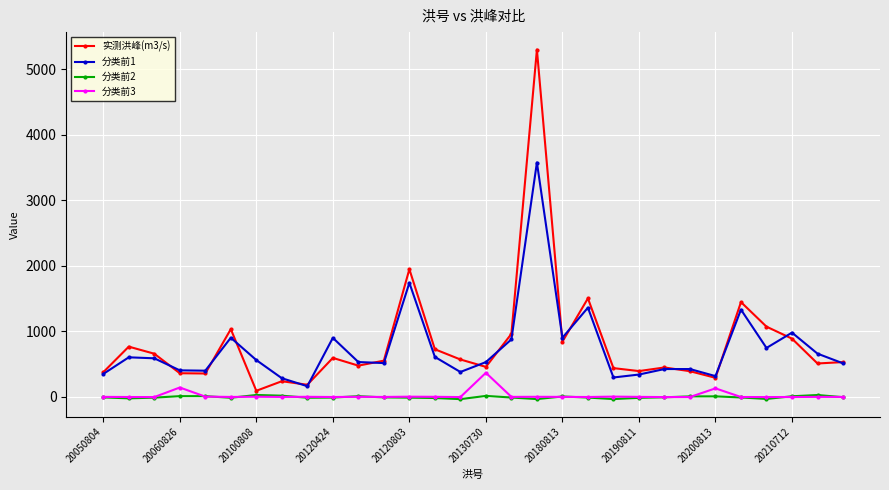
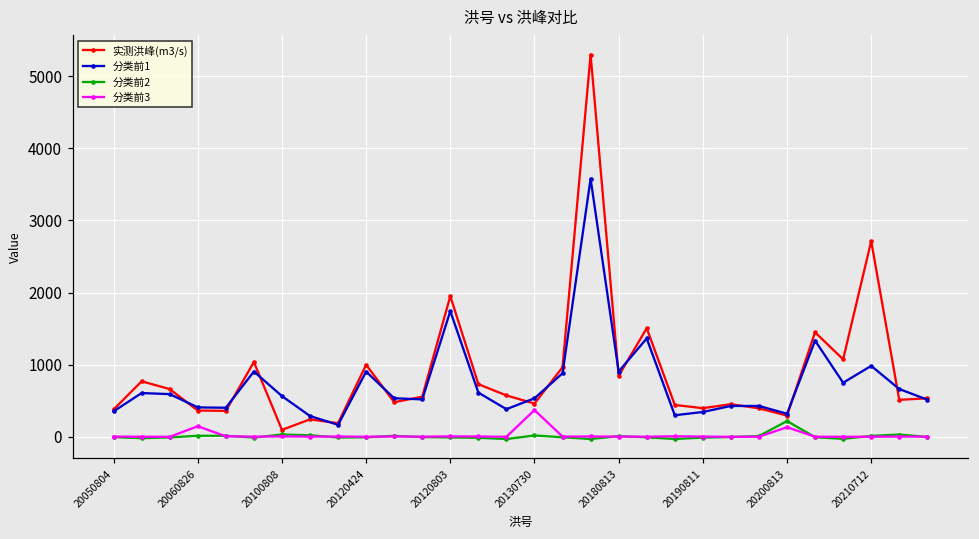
  {
    "实测洪峰(m3/s)": {
      "20060826": 400,
      "20100808": 100,
-     "20120424": 600,
+     "20120424": 1000,
      "20120803": 2000,
      "20130730": 500,
      "20180813": 800,
      "20190811": 400,
-     "20210712": 900
+     "20210712": 2700
    },
    "分类前1": {
      "20060826": 400,
      "20100808": 600,
      "20120424": 900,
      "20120803": 1700,
      "20130730": 500,
      "20180813": 900,
      "20190811": 300,
      "20210712": 1000
    },
    "分类前2": {
      "20060826": 0,
      "20130730": 0,
-     "20200813": 0
+     "20200813": 200
    },
    "分类前3": {
      "20060826": 100,
      "20130730": 400,
      "20200813": 100
    }
  }
